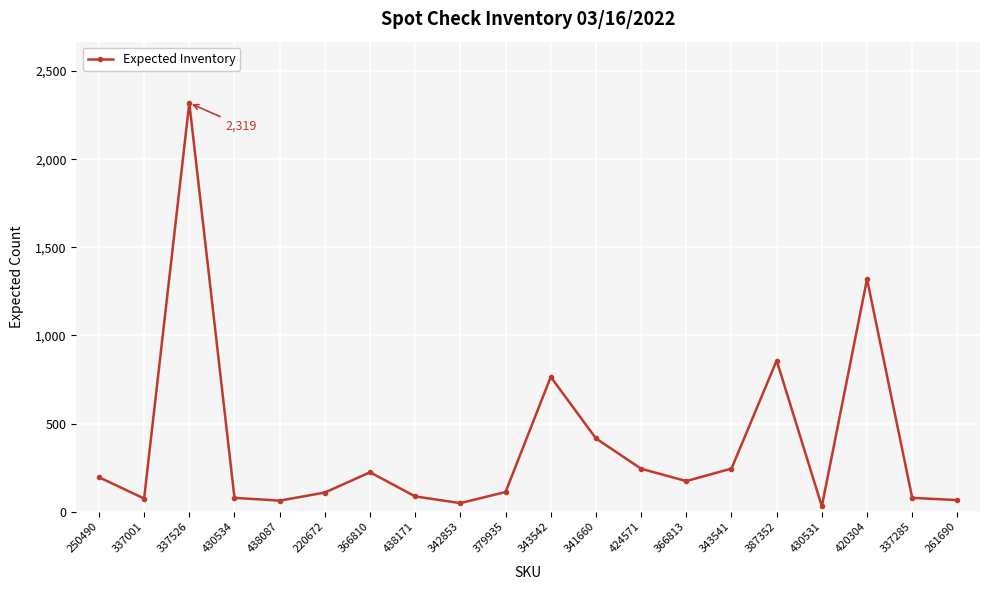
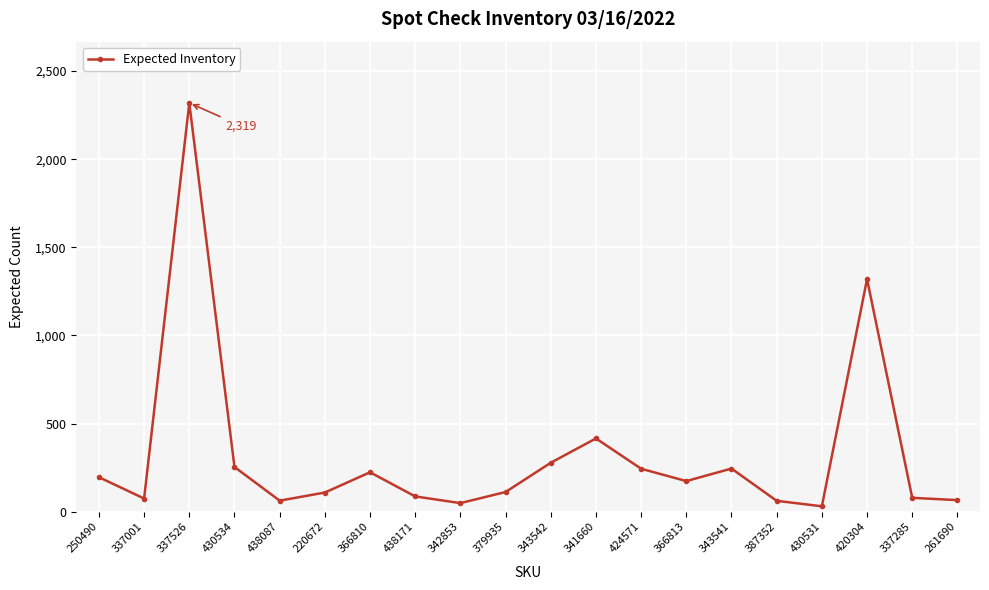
  {
    "250490": "200",
    "337001": "80",
-   "430534": "80",
+   "430534": "250",
    "438087": "60",
    "220672": "110",
    "366810": "220",
    "438171": "90",
    "342853": "50",
    "379935": "110",
-   "343542": "770",
+   "343542": "280",
    "341660": "420",
    "424571": "240",
    "366813": "170",
    "343541": "250",
-   "387352": "860",
+   "387352": "60",
    "430531": "30",
    "420304": "1,320",
    "337285": "80",
    "261690": "70"
  }
